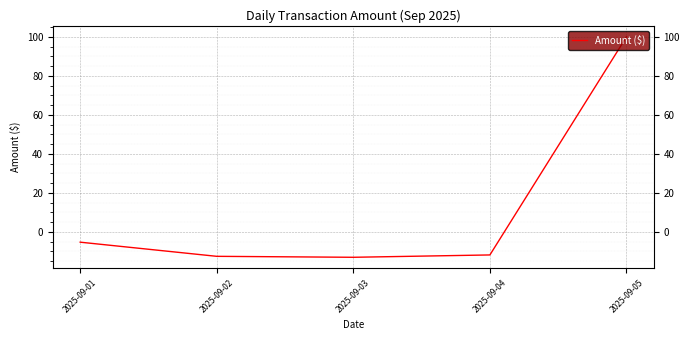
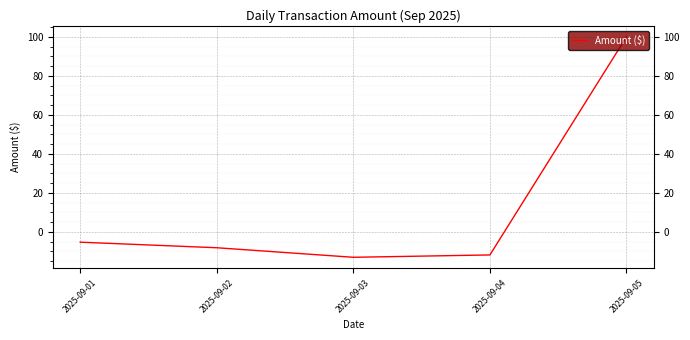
  {
    "2025-09-01": -5,
-   "2025-09-02": -13,
+   "2025-09-02": -8,
    "2025-09-03": -13,
    "2025-09-04": -12
  }
